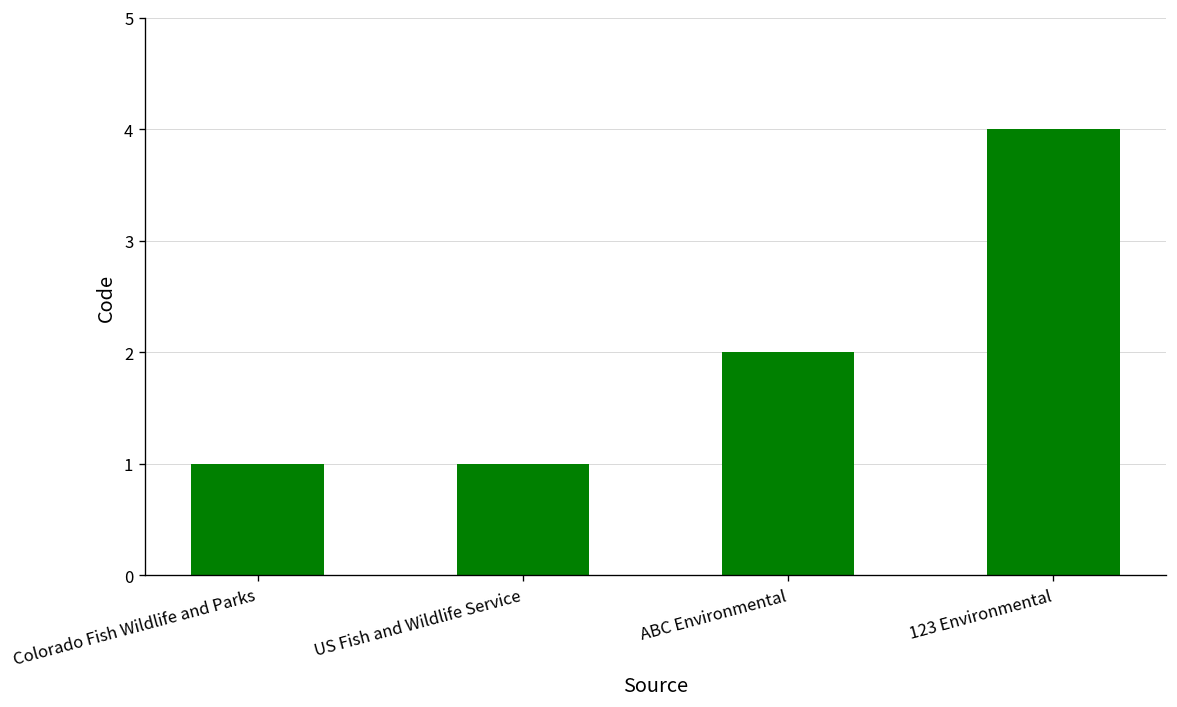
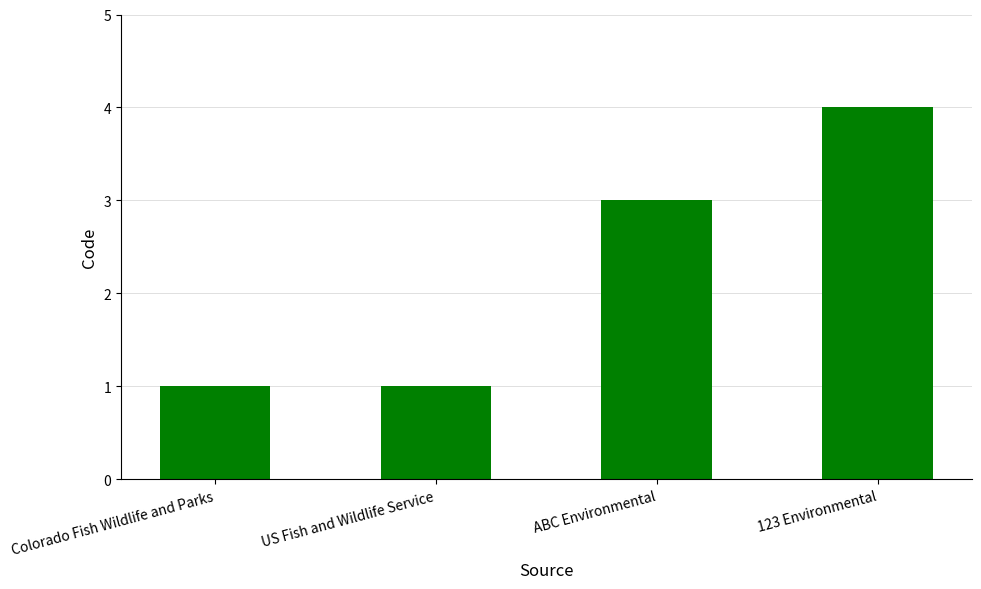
  {
    "Colorado Fish Wildlife and Parks": 1,
    "US Fish and Wildlife Service": 1,
-   "ABC Environmental": 2,
+   "ABC Environmental": 3,
    "123 Environmental": 4
  }
